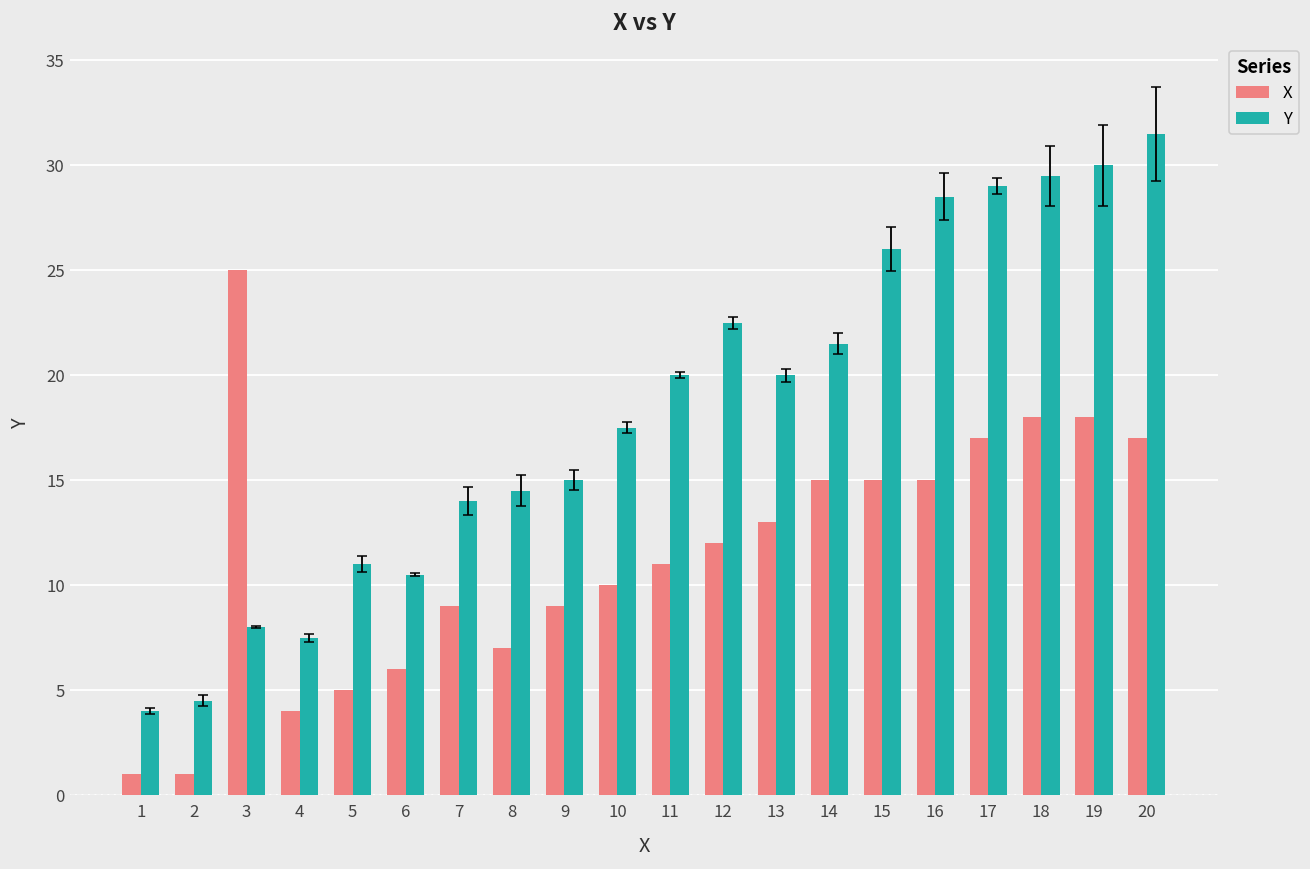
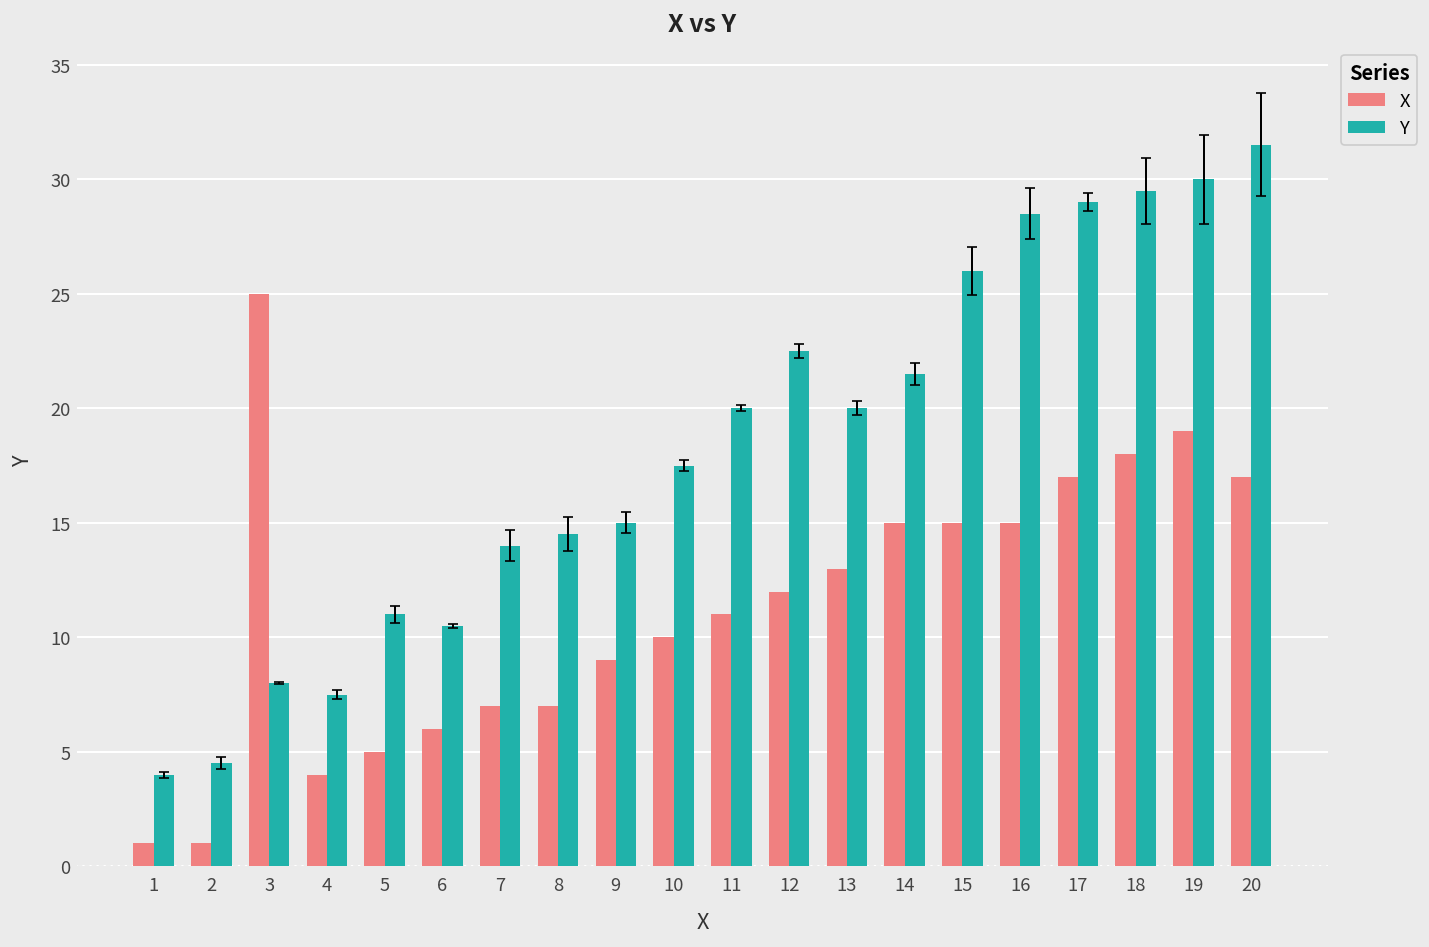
  {
    "X": {
      "1": 1,
      "2": 1,
      "3": 25,
      "4": 4,
      "5": 5,
      "6": 6,
-     "7": 9,
+     "7": 7,
      "8": 7,
      "9": 9,
      "10": 10,
      "11": 11,
      "12": 12,
      "13": 13,
      "14": 15,
      "15": 15,
      "16": 15,
      "17": 17,
      "18": 18,
-     "19": 18,
+     "19": 19,
      "20": 17
    }
  }
